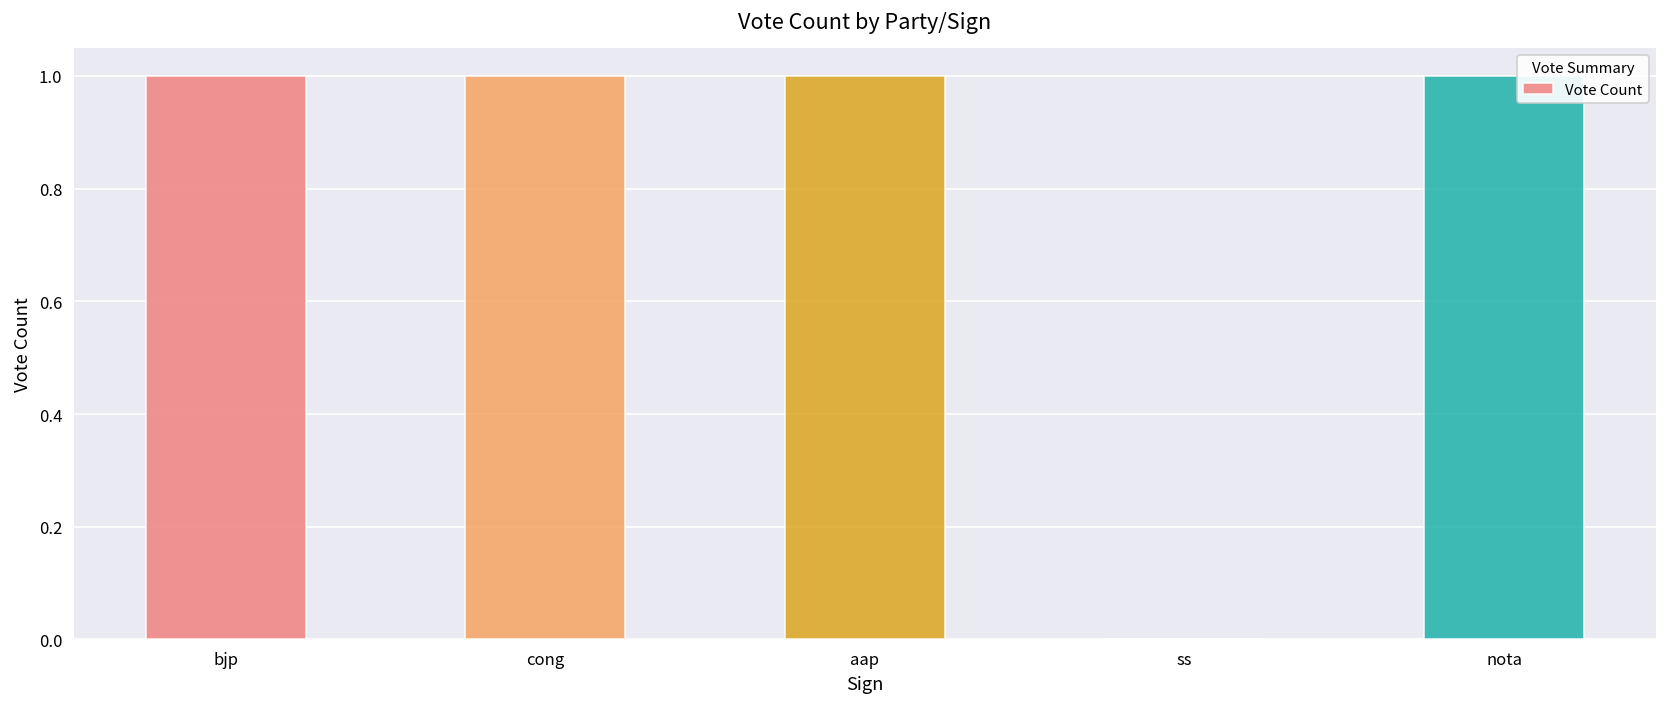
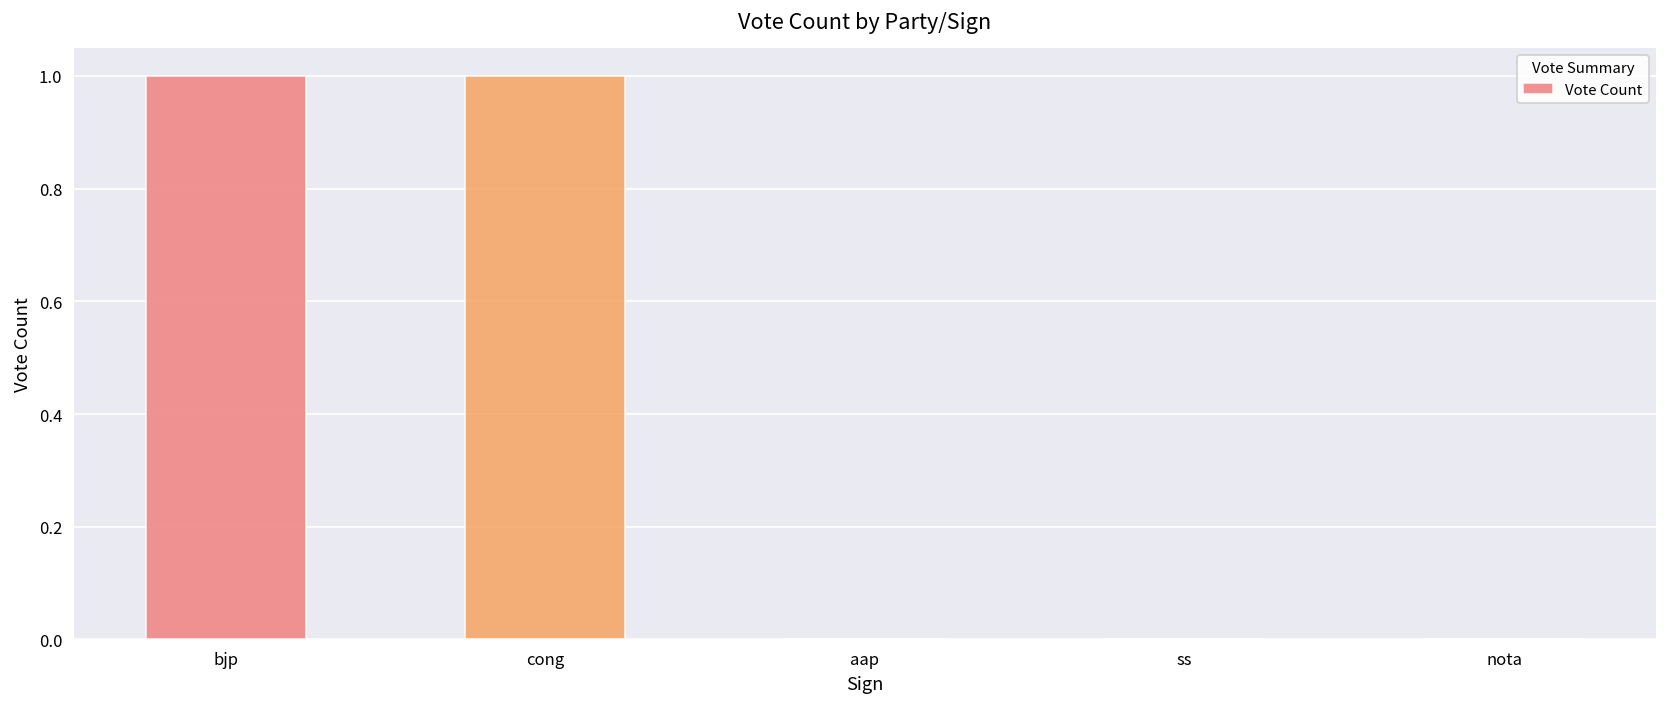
  {
    "bjp": 1,
    "cong": 1,
-   "aap": 1,
+   "aap": 0,
    "ss": 0,
-   "nota": 1
+   "nota": 0
  }
